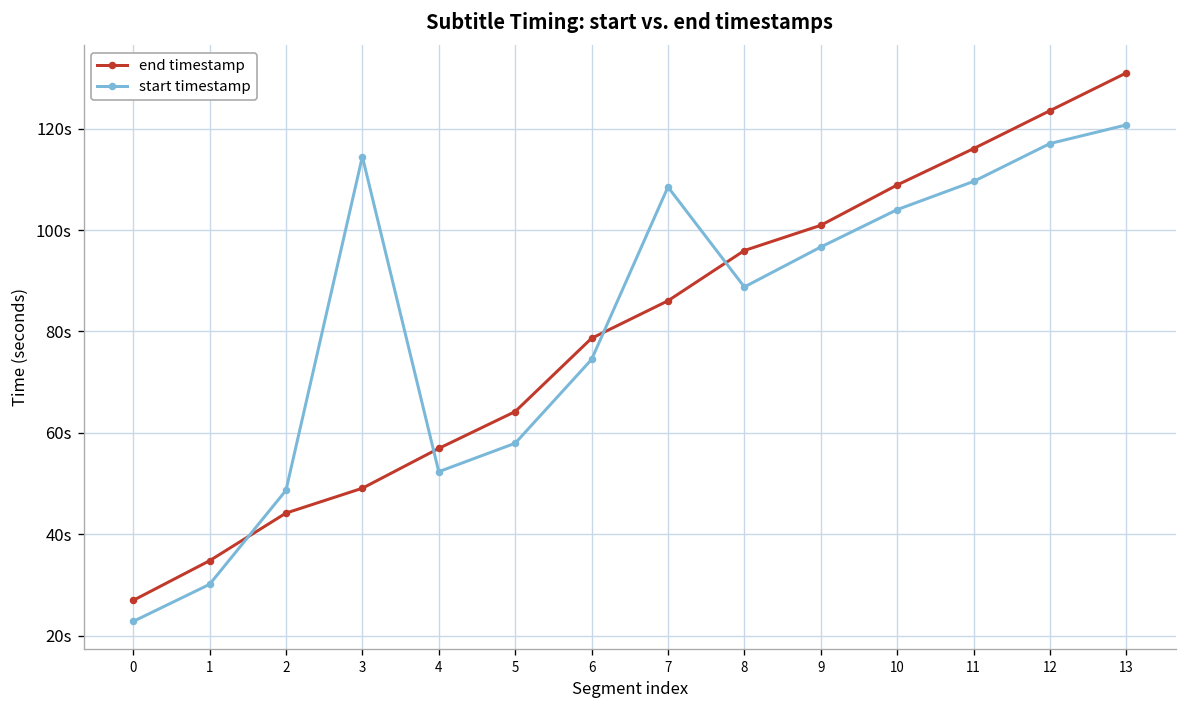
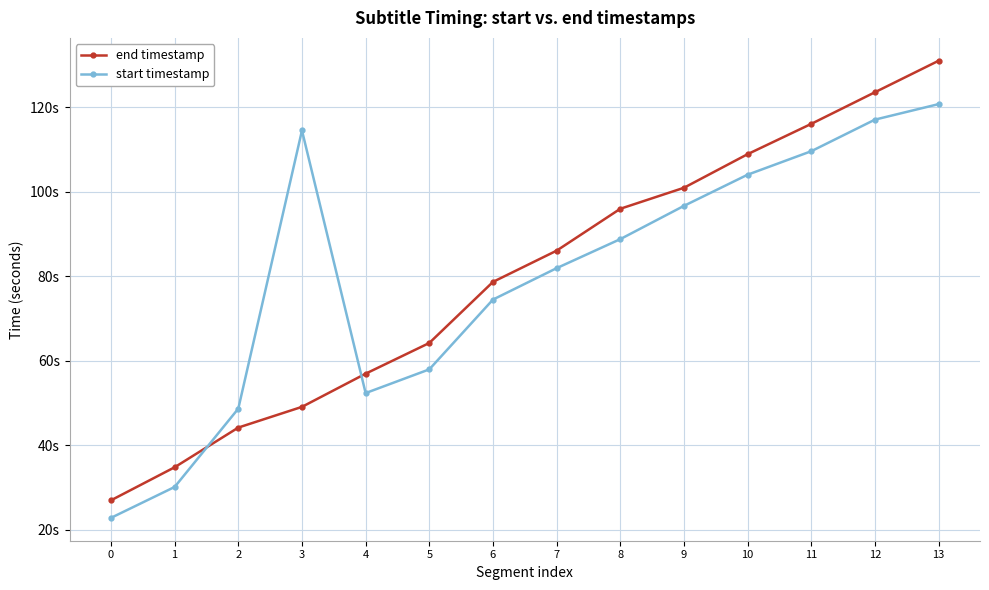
  {
    "end timestamp": {
      "0": "27s",
      "1": "35s",
      "2": "44s",
      "3": "49s",
      "4": "57s",
      "5": "64s",
      "6": "79s",
      "7": "86s",
      "8": "96s",
      "9": "101s",
      "10": "109s",
      "11": "116s",
      "12": "124s",
      "13": "131s"
    },
    "start timestamp": {
      "0": "23s",
      "1": "30s",
      "2": "49s",
      "3": "114s",
      "4": "52s",
      "5": "58s",
      "6": "74s",
-     "7": "108s",
+     "7": "82s",
      "8": "89s",
      "9": "97s",
      "10": "104s",
      "11": "110s",
      "12": "117s",
      "13": "121s"
    }
  }
